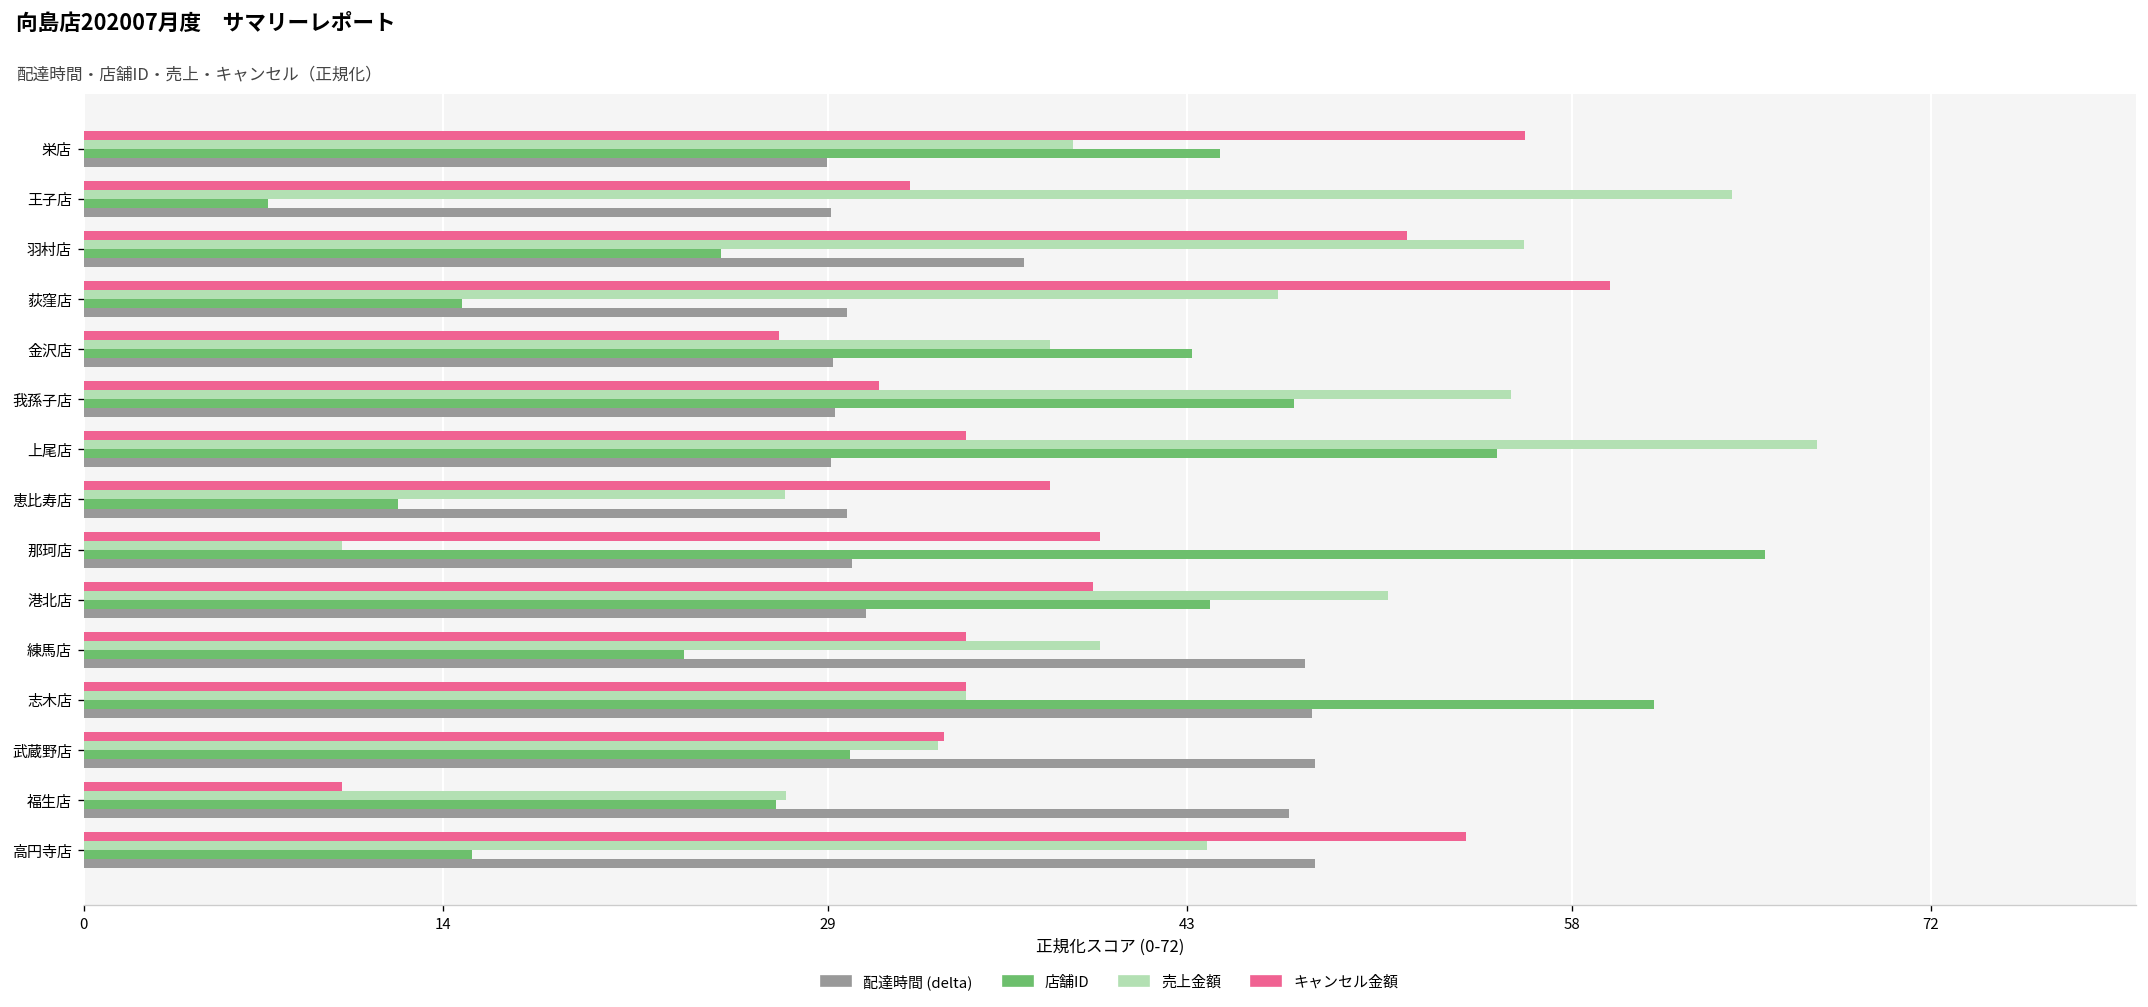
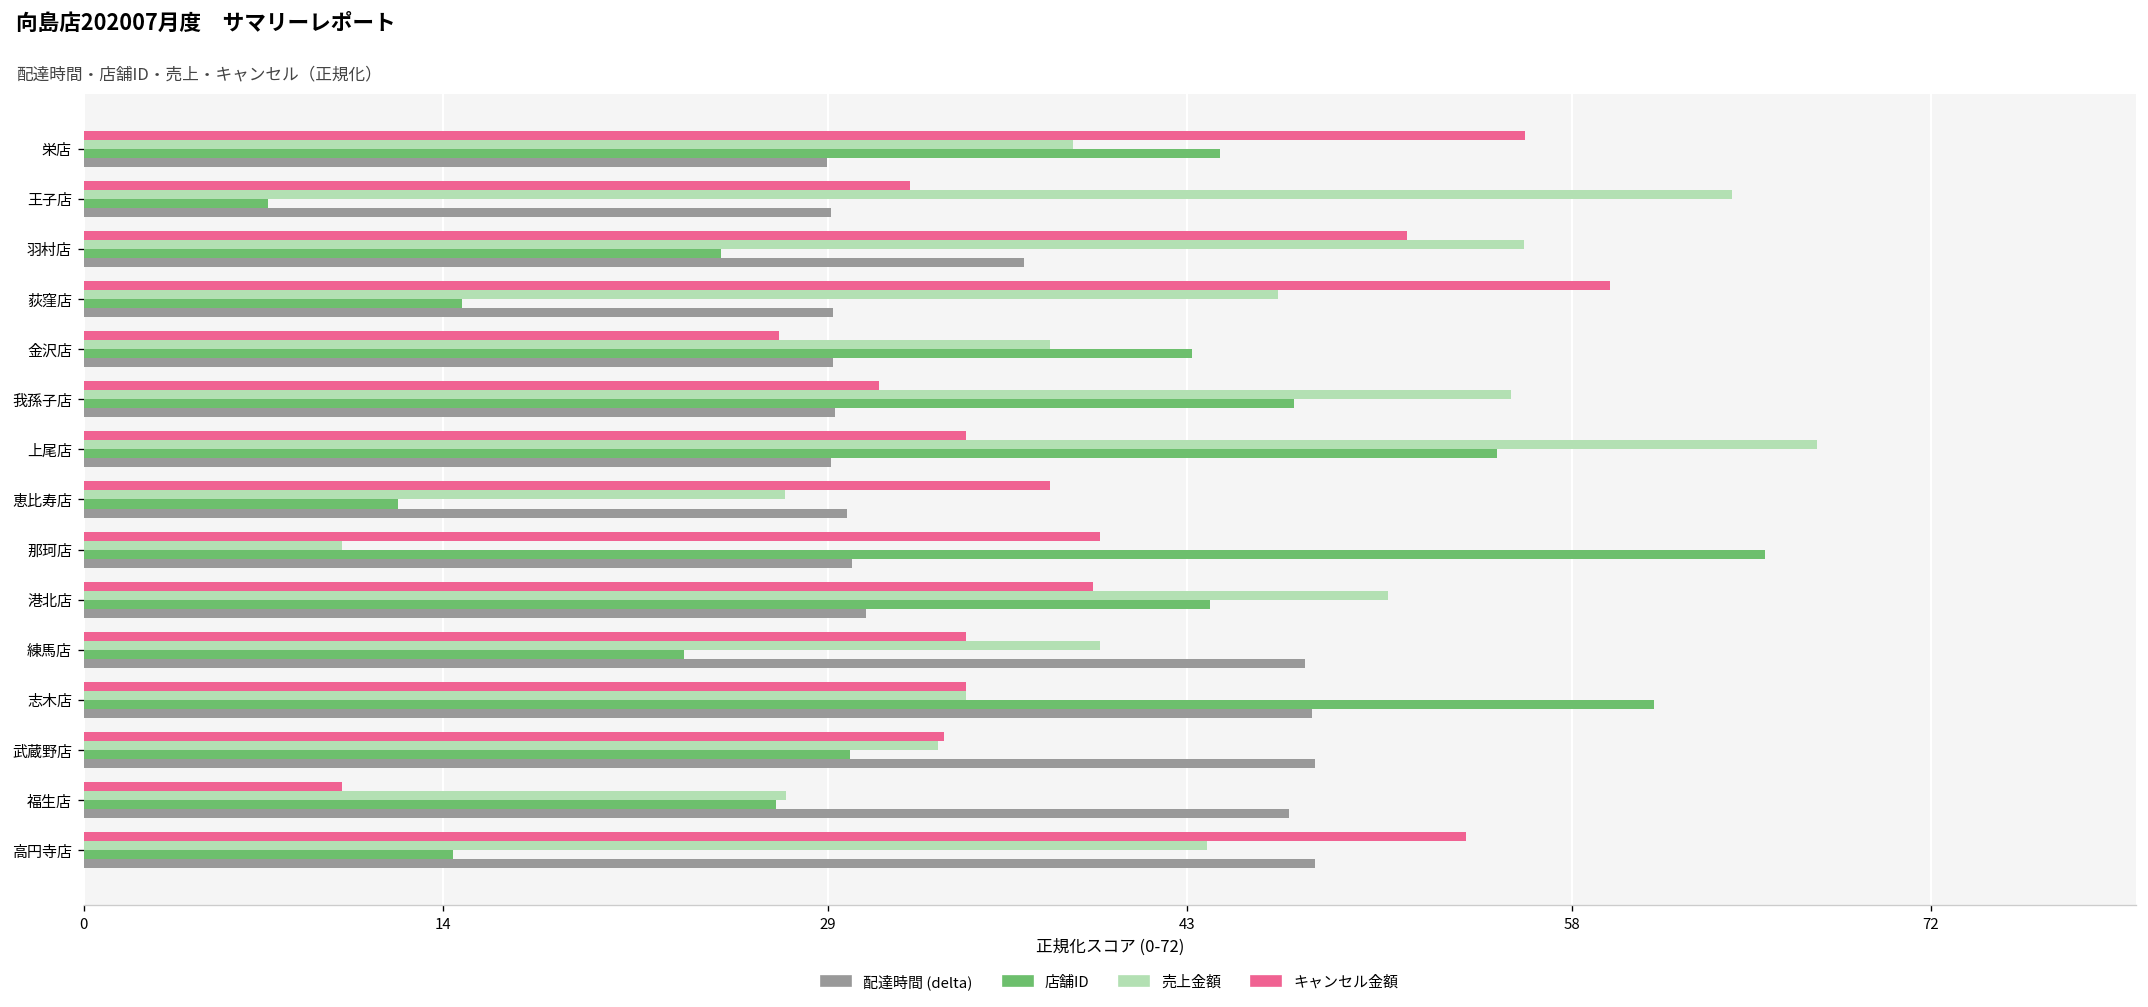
  {
    "配達時間 (delta)": {
      "栄店": 29.0,
      "王子店": 29.1,
      "羽村店": 36.6,
-     "荻窪店": 29.7,
+     "荻窪店": 29.2,
      "金沢店": 29.2,
      "我孫子店": 29.3,
      "上尾店": 29.1,
      "恵比寿店": 29.8,
      "那珂店": 29.9,
      "港北店": 30.5,
      "練馬店": 47.6,
      "志木店": 47.9,
      "武蔵野店": 48.0,
      "福生店": 47.0,
      "高円寺店": 48.0
    },
    "店舗ID": {
      "栄店": 44.3,
      "王子店": 7.2,
      "羽村店": 24.8,
      "荻窪店": 14.8,
      "金沢店": 43.2,
      "我孫子店": 47.2,
      "上尾店": 55.1,
      "恵比寿店": 12.2,
      "那珂店": 65.5,
      "港北店": 43.9,
      "練馬店": 23.4,
      "志木店": 61.2,
      "武蔵野店": 29.9,
      "福生店": 27.0,
-     "高円寺店": 15.1
+     "高円寺店": 14.4
    }
  }
